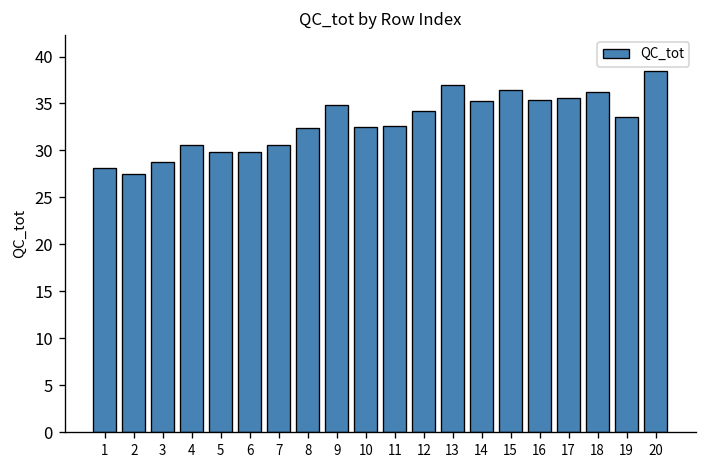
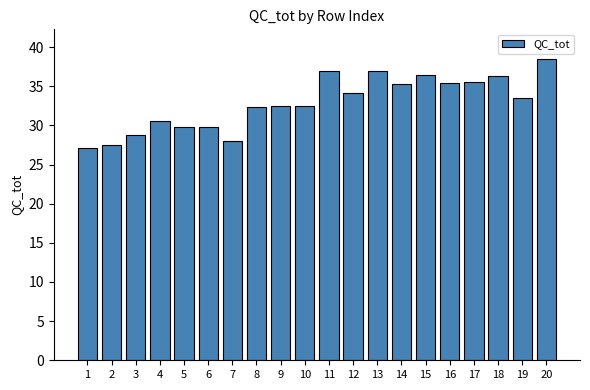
  {
-   "1": 28,
+   "1": 27,
    "2": 27,
    "3": 29,
    "4": 31,
    "5": 30,
    "6": 30,
-   "7": 31,
+   "7": 28,
    "8": 32,
-   "9": 35,
+   "9": 33,
    "10": 33,
-   "11": 33,
+   "11": 37,
    "12": 34,
    "13": 37,
    "14": 35,
    "15": 36,
    "16": 35,
    "17": 36,
    "18": 36,
    "19": 34,
    "20": 38
  }
